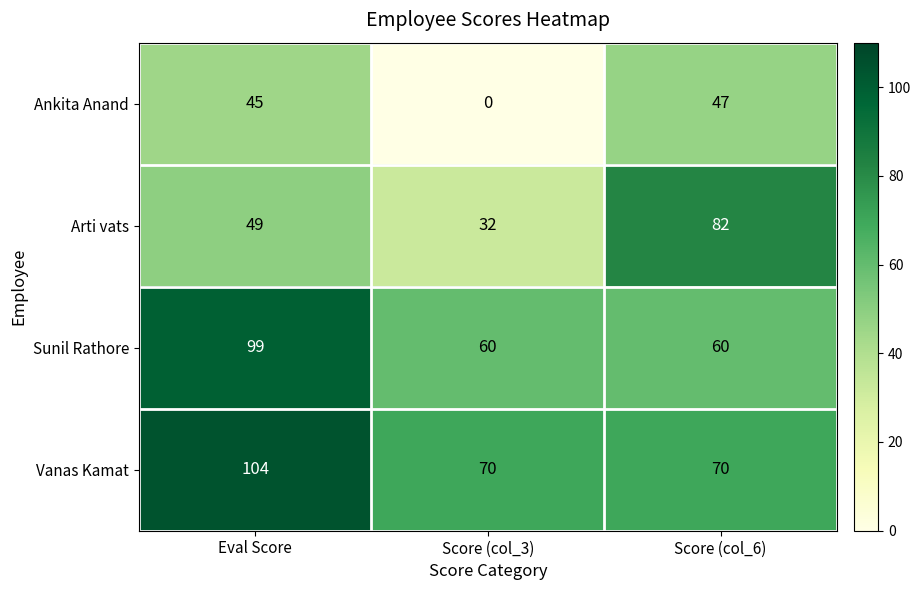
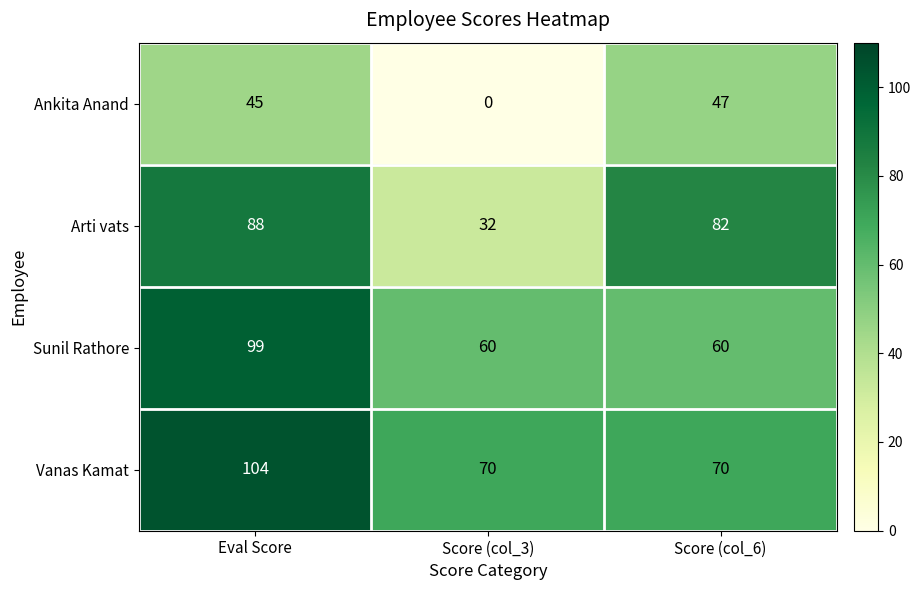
  {
    "Ankita Anand": {
      "Eval Score": 45,
      "Score (col_3)": 0,
      "Score (col_6)": 47
    },
    "Arti vats": {
-     "Eval Score": 49,
+     "Eval Score": 88,
      "Score (col_3)": 32,
      "Score (col_6)": 82
    },
    "Sunil Rathore": {
      "Eval Score": 99,
      "Score (col_3)": 60,
      "Score (col_6)": 60
    },
    "Vanas Kamat": {
      "Eval Score": 104,
      "Score (col_3)": 70,
      "Score (col_6)": 70
    }
  }
